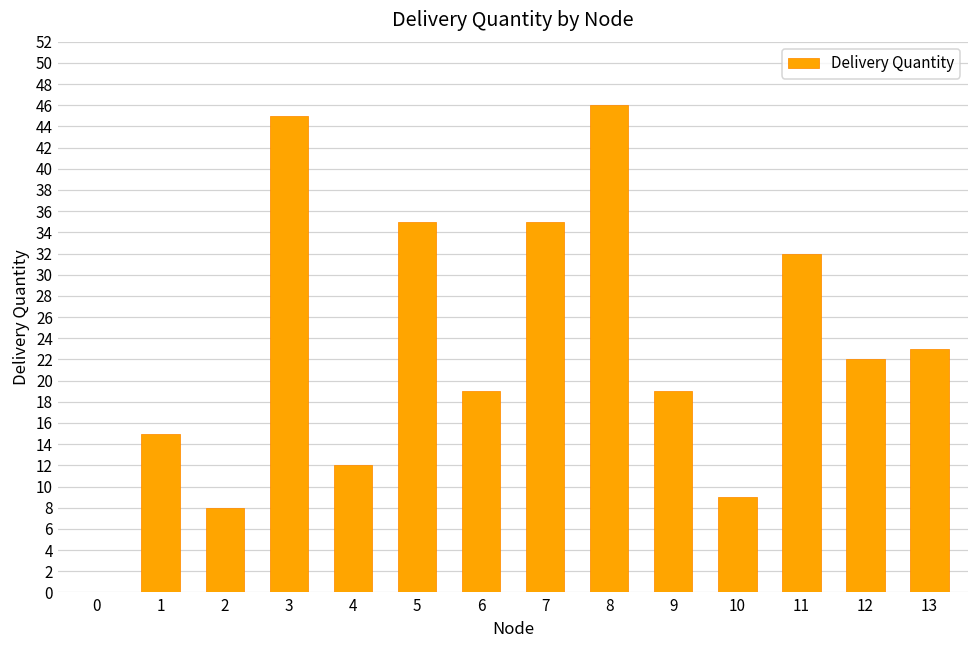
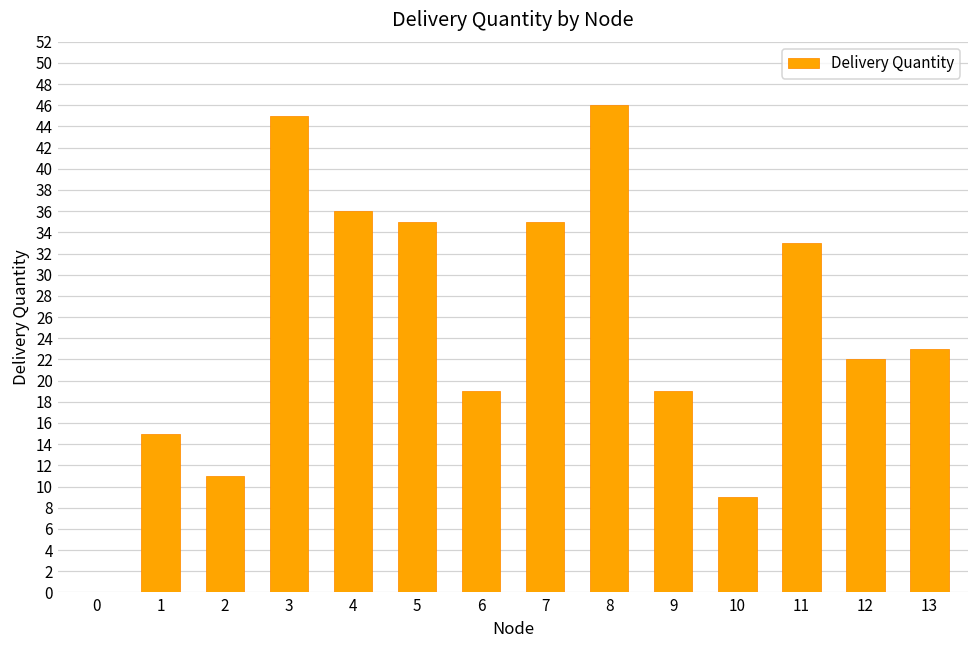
  {
    "0": 0,
    "1": 15,
-   "2": 8,
+   "2": 11,
    "3": 45,
-   "4": 12,
+   "4": 36,
    "5": 35,
    "6": 19,
    "7": 35,
    "8": 46,
    "9": 19,
    "10": 9,
-   "11": 32,
+   "11": 33,
    "12": 22,
    "13": 23
  }
